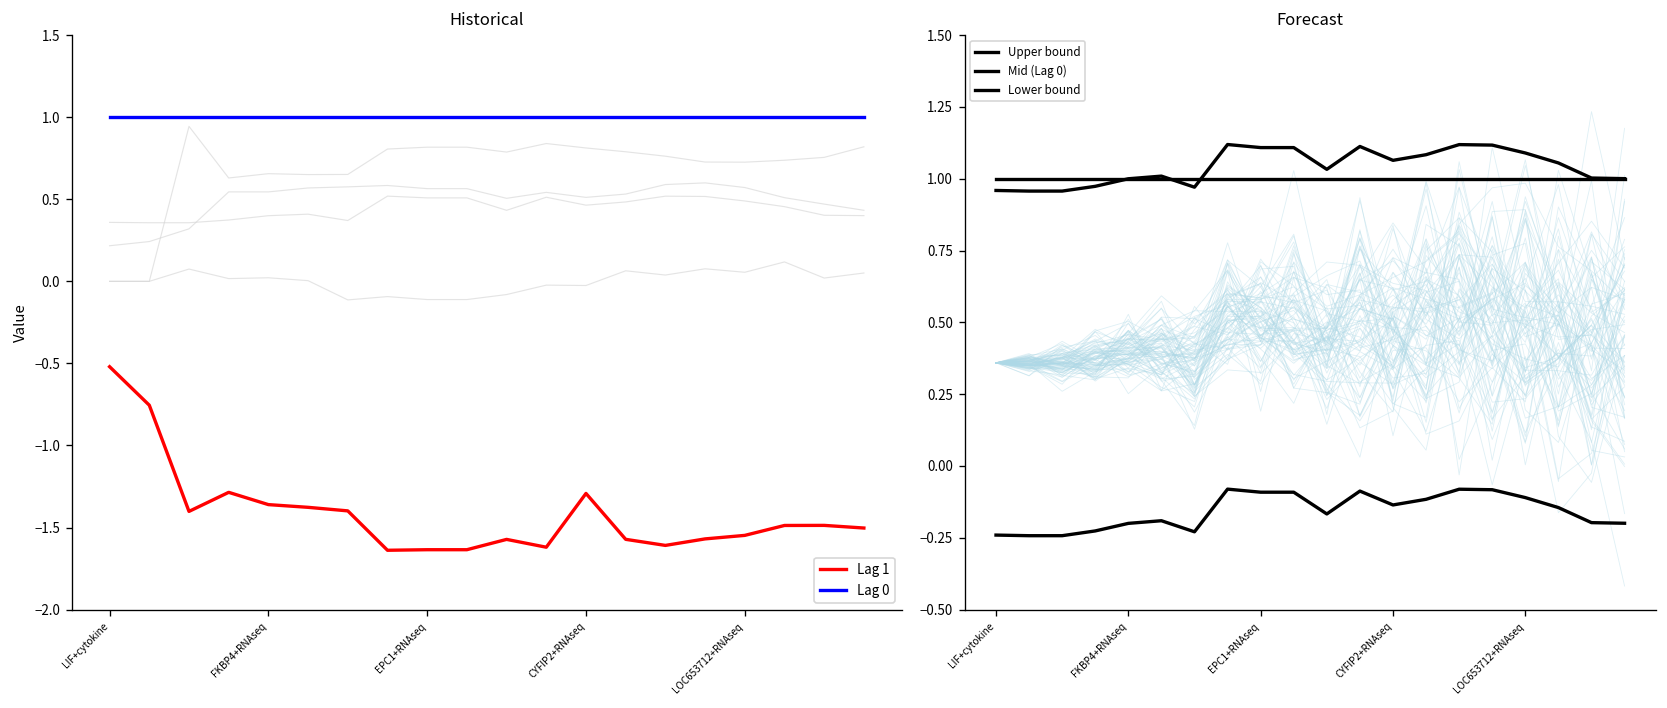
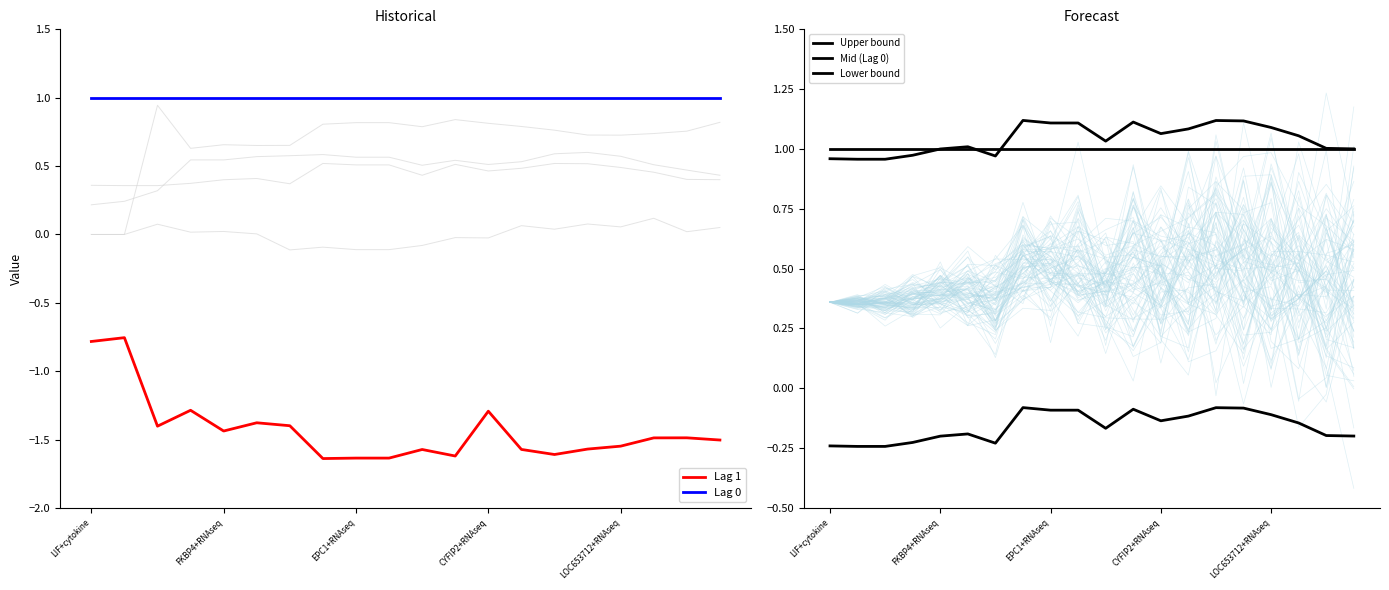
  {
    "Historical": {
      "Lag 1": {
-       "LIF+cytokine": -0.52,
-       "FKBP4+RNAseq": -1.36,
+       "LIF+cytokine": -0.78,
+       "FKBP4+RNAseq": -1.44,
        "EPC1+RNAseq": -1.64,
        "CYFIP2+RNAseq": -1.29,
        "LOC653712+RNAseq": -1.55
      },
      "Lag 0": {
        "LIF+cytokine": 1.00,
        "FKBP4+RNAseq": 1.00,
        "EPC1+RNAseq": 1.00,
        "CYFIP2+RNAseq": 1.00,
        "LOC653712+RNAseq": 1.00
      }
    }
  }
